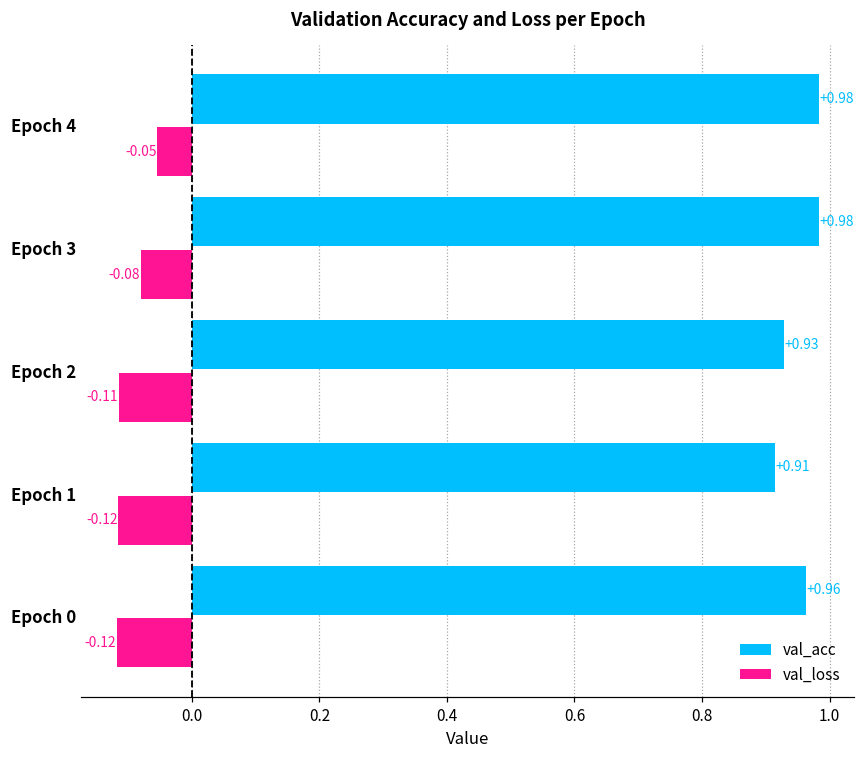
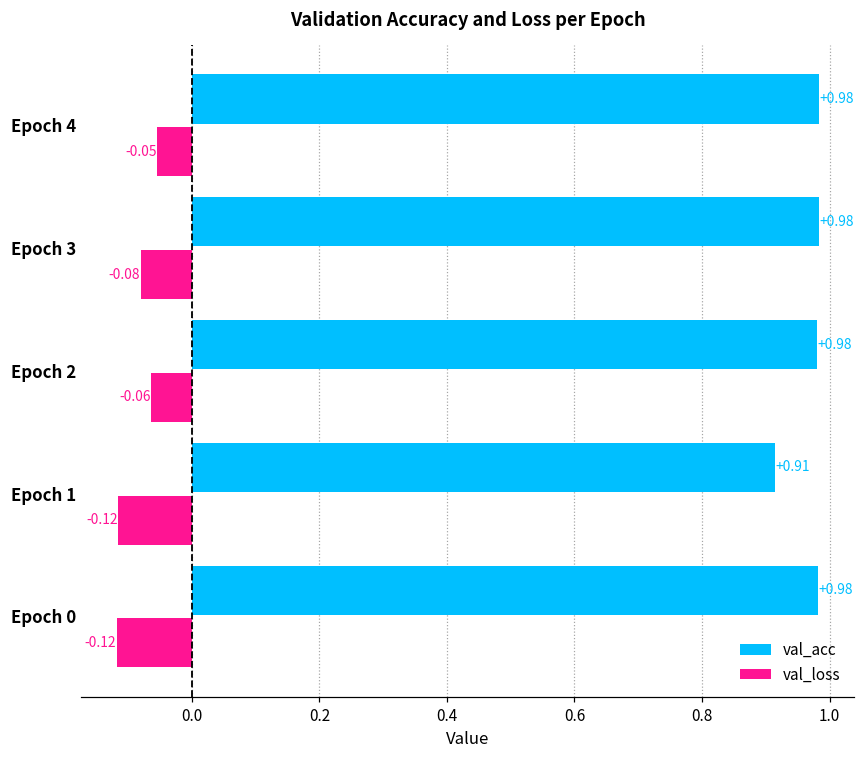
  {
    "val_acc": {
      "Epoch 4": "+0.98",
      "Epoch 3": "+0.98",
-     "Epoch 2": "+0.93",
+     "Epoch 2": "+0.98",
      "Epoch 1": "+0.91",
-     "Epoch 0": "+0.96"
+     "Epoch 0": "+0.98"
    },
    "val_loss": {
      "Epoch 4": "-0.05",
      "Epoch 3": "-0.08",
-     "Epoch 2": "-0.11",
+     "Epoch 2": "-0.06",
      "Epoch 1": "-0.12",
      "Epoch 0": "-0.12"
    }
  }
